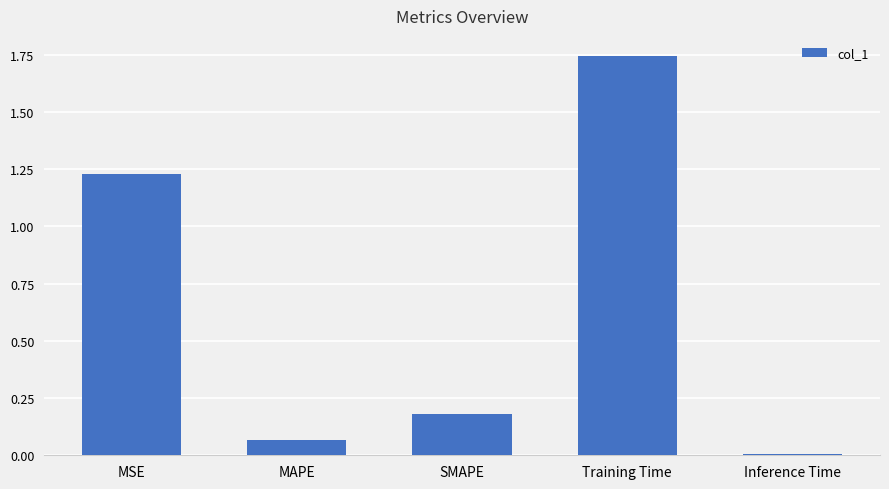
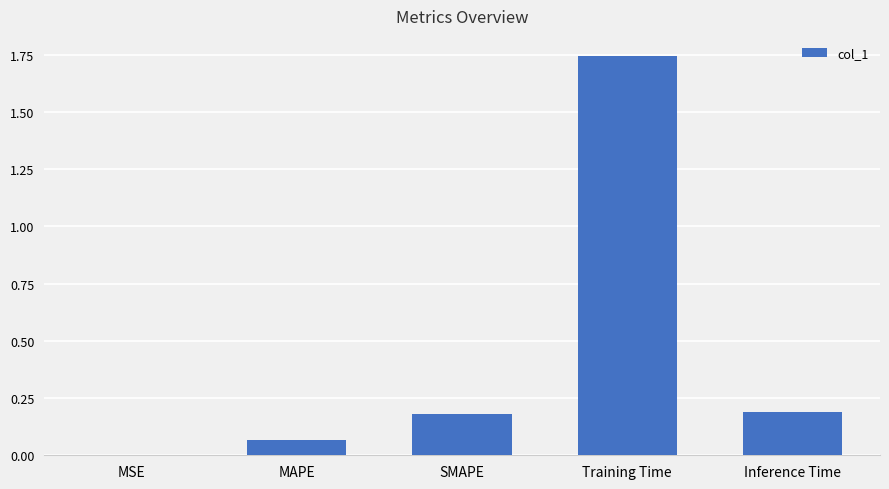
  {
-   "MSE": 1.23,
+   "MSE": 0.00,
    "MAPE": 0.07,
    "SMAPE": 0.18,
    "Training Time": 1.75,
-   "Inference Time": 0.01
+   "Inference Time": 0.19
  }
